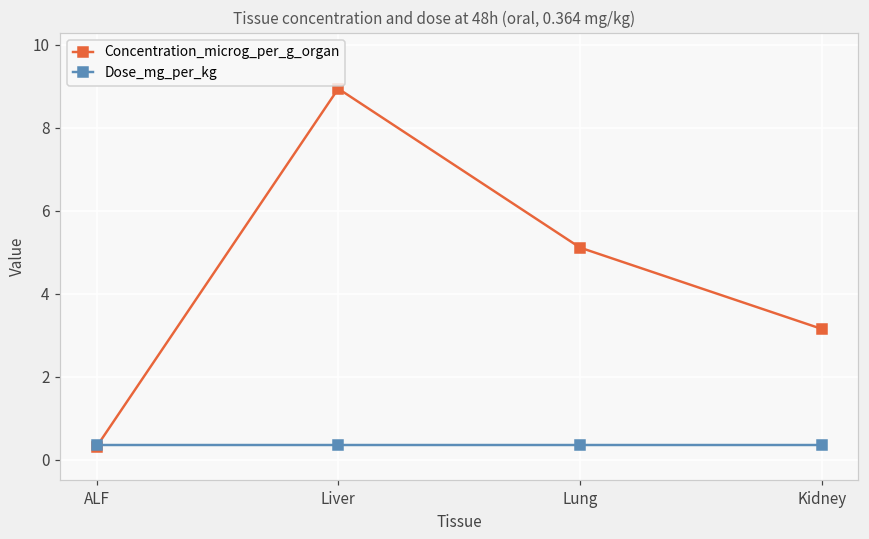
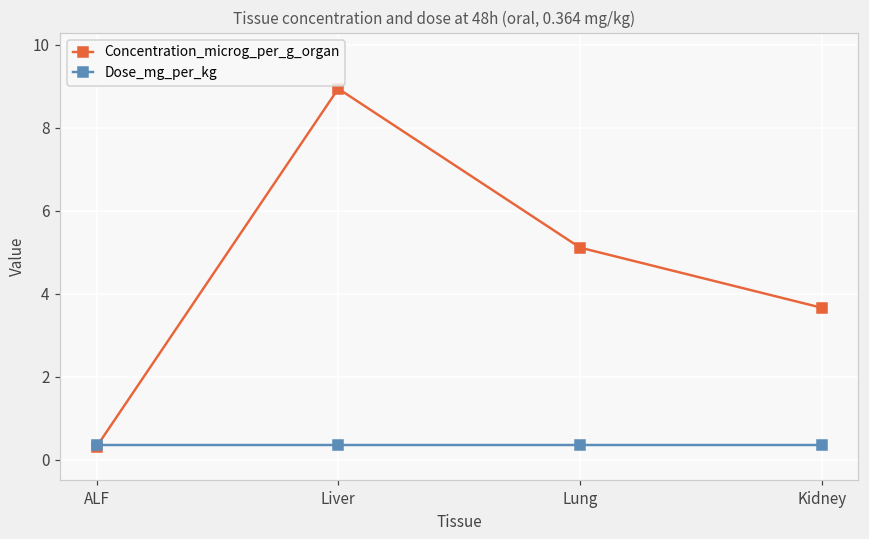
  {
    "Concentration_microg_per_g_organ": {
      "Liver": 8.9,
      "Lung": 5.1,
-     "Kidney": 3.2
+     "Kidney": 3.7
    },
    "Dose_mg_per_kg": {
      "Liver": 0.4,
      "Lung": 0.4,
      "Kidney": 0.4
    }
  }
